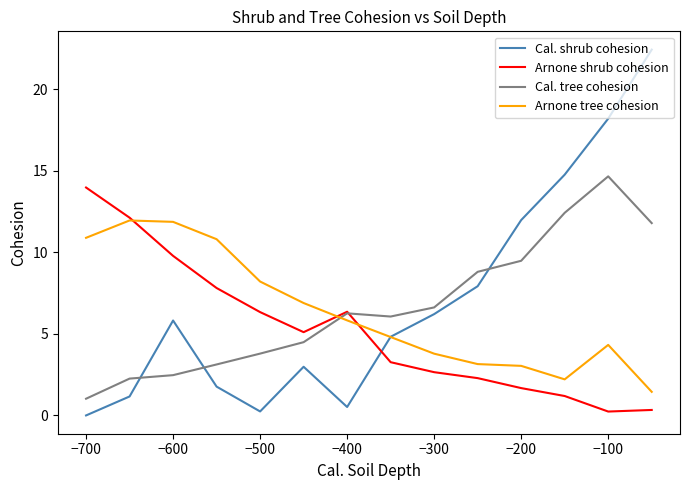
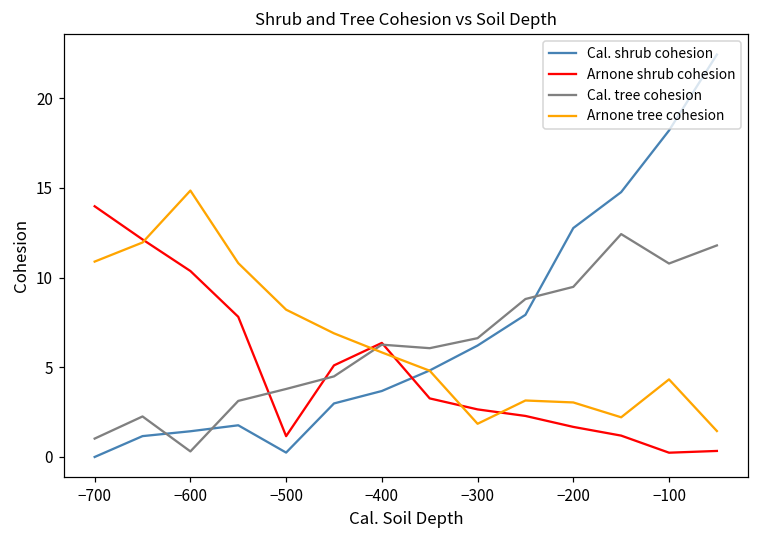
  {
    "Cal. shrub cohesion": {
      "−700": 0.0,
-     "−600": 5.8,
+     "−600": 1.4,
      "−500": 0.2,
-     "−400": 0.5,
+     "−400": 3.7,
      "−300": 6.2,
-     "−200": 12.0,
+     "−200": 12.8,
      "−100": 18.2
    },
    "Arnone shrub cohesion": {
      "−700": 14.0,
-     "−600": 9.8,
-     "−500": 6.3,
+     "−600": 10.4,
+     "−500": 1.2,
      "−300": 2.7,
      "−200": 1.7,
      "−100": 0.2
    },
    "Cal. tree cohesion": {
      "−700": 1.0,
-     "−600": 2.5,
+     "−600": 0.3,
      "−500": 3.8,
      "−300": 6.6,
      "−200": 9.5,
-     "−100": 14.7
+     "−100": 10.8
    },
    "Arnone tree cohesion": {
      "−700": 10.9,
-     "−600": 11.9,
+     "−600": 14.8,
      "−500": 8.2,
      "−400": 5.8,
-     "−300": 3.8,
+     "−300": 1.8,
      "−200": 3.0,
      "−100": 4.3
    }
  }
